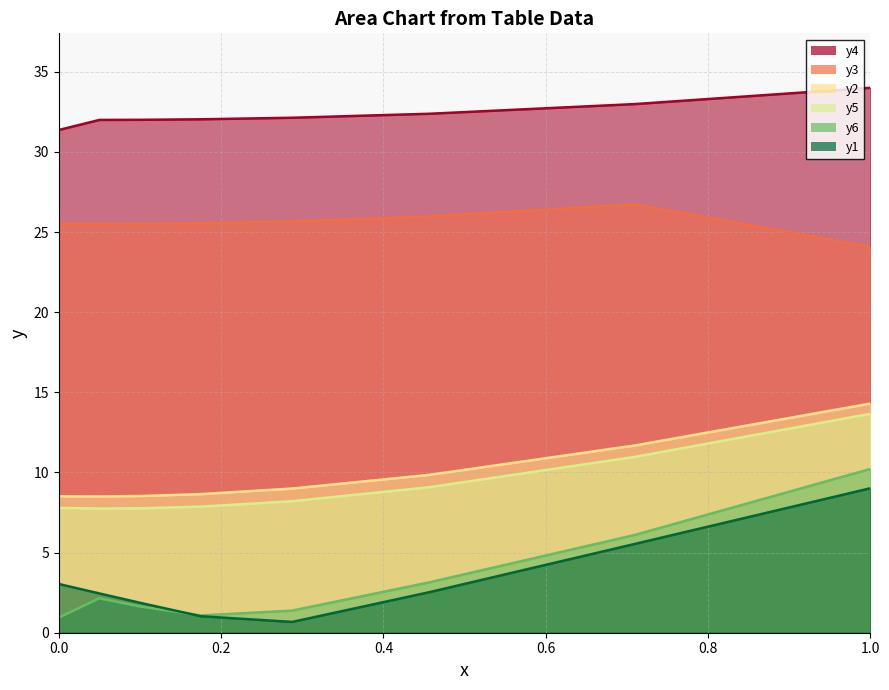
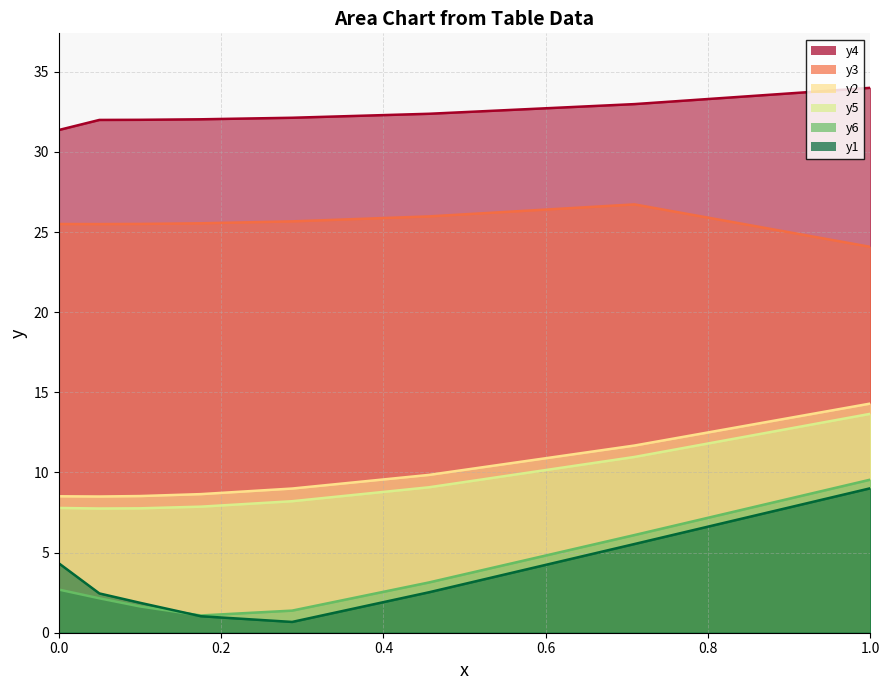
  {
    "y4": {
      "0.0": 31.4,
      "1.0": 34.0
    },
    "y3": {
      "0.0": 25.5,
      "1.0": 24.1
    },
    "y6": {
-     "0.0": 0.9,
-     "1.0": 10.2
+     "0.0": 2.7,
+     "1.0": 9.6
    },
    "y1": {
-     "0.0": 3.0,
+     "0.0": 4.3,
      "1.0": 9.0
    }
  }
